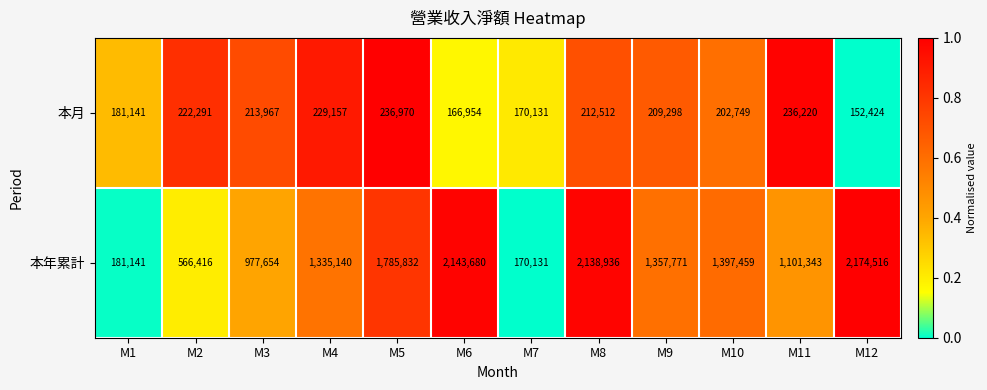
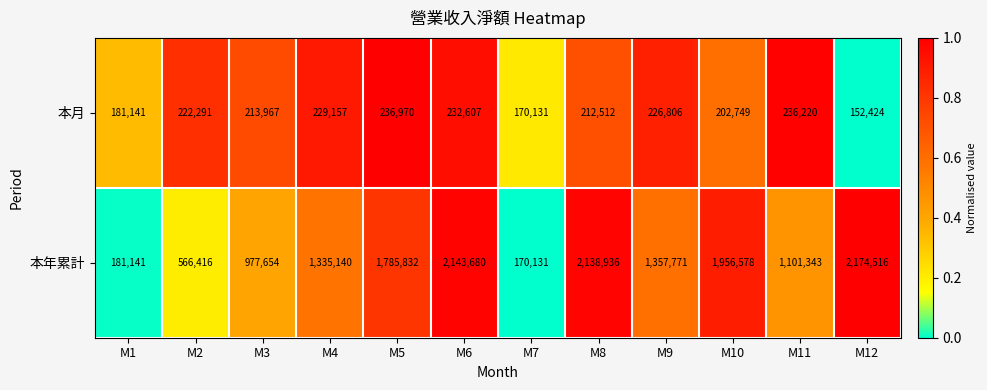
  {
    "本月": {
      "M1": "181,141",
      "M2": "222,291",
      "M3": "213,967",
      "M4": "229,157",
      "M5": "236,970",
-     "M6": "166,954",
+     "M6": "232,607",
      "M7": "170,131",
      "M8": "212,512",
-     "M9": "209,298",
+     "M9": "226,806",
      "M10": "202,749",
      "M11": "236,220",
      "M12": "152,424"
    },
    "本年累計": {
      "M1": "181,141",
      "M2": "566,416",
      "M3": "977,654",
      "M4": "1,335,140",
      "M5": "1,785,832",
      "M6": "2,143,680",
      "M7": "170,131",
      "M8": "2,138,936",
      "M9": "1,357,771",
-     "M10": "1,397,459",
+     "M10": "1,956,578",
      "M11": "1,101,343",
      "M12": "2,174,516"
    }
  }
